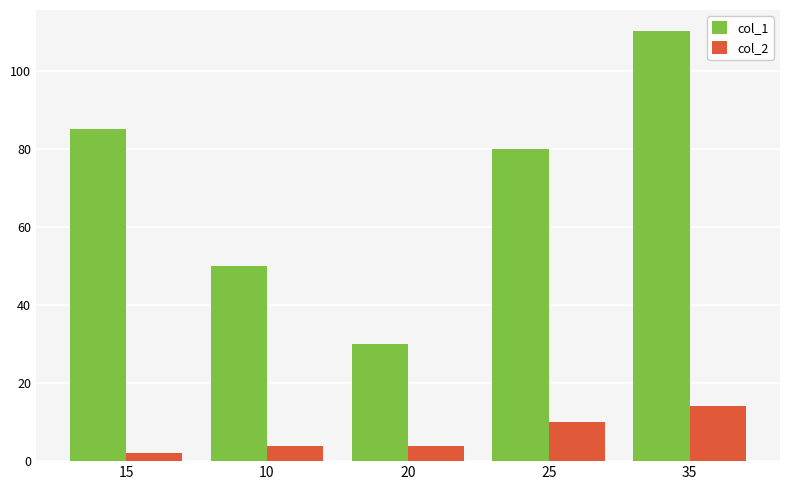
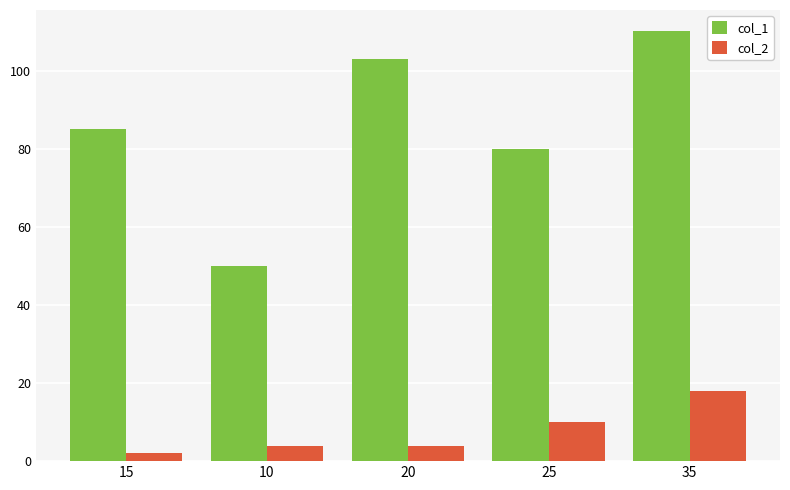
  {
    "col_1": {
      "15": 85,
      "10": 50,
-     "20": 30,
+     "20": 103,
      "25": 80,
      "35": 110
    },
    "col_2": {
      "15": 2,
      "10": 4,
      "20": 4,
      "25": 10,
-     "35": 14
+     "35": 18
    }
  }
